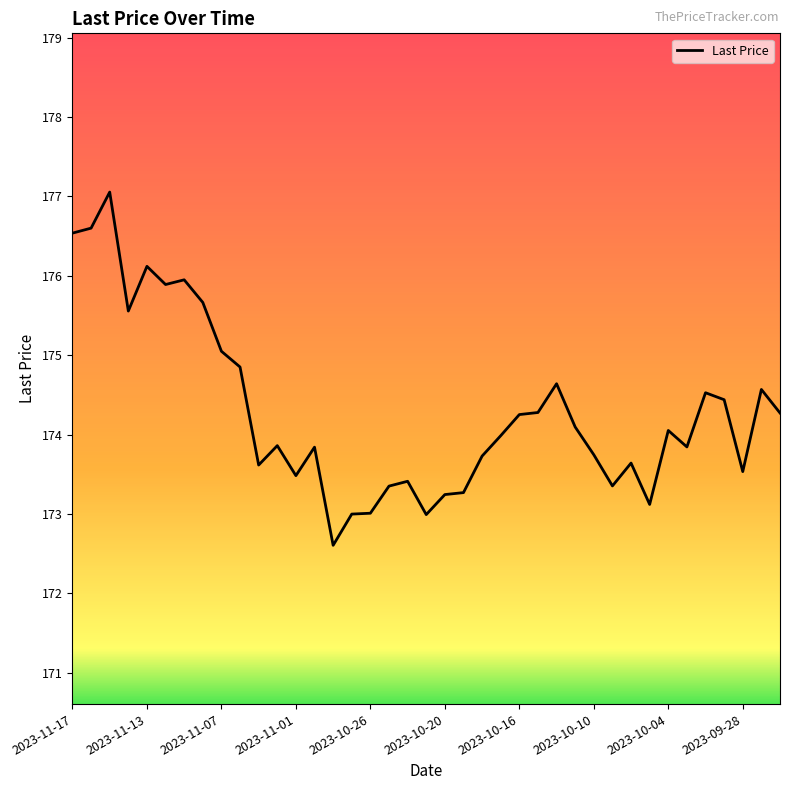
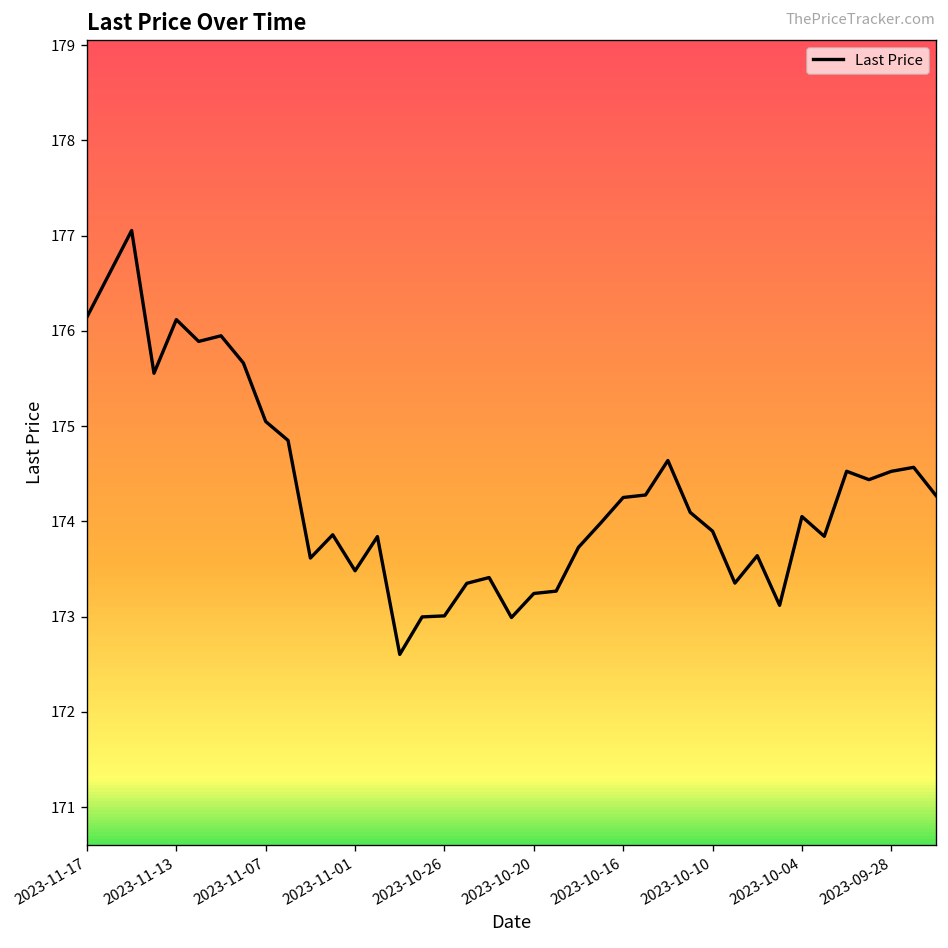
  {
-   "2023-11-17": 176.5,
+   "2023-11-17": 176.1,
    "2023-11-13": 176.1,
    "2023-11-07": 175.0,
    "2023-11-01": 173.5,
    "2023-10-26": 173.0,
    "2023-10-20": 173.2,
    "2023-10-16": 174.3,
-   "2023-10-10": 173.7,
+   "2023-10-10": 173.9,
    "2023-10-04": 174.1,
-   "2023-09-28": 173.5
+   "2023-09-28": 174.5
  }
